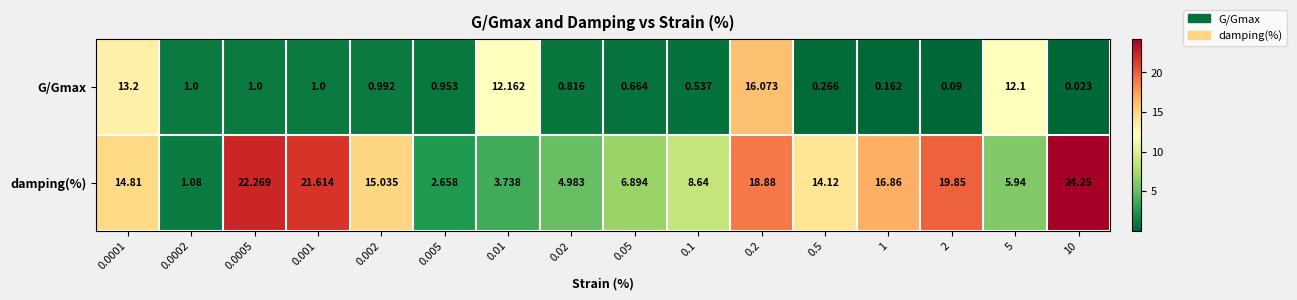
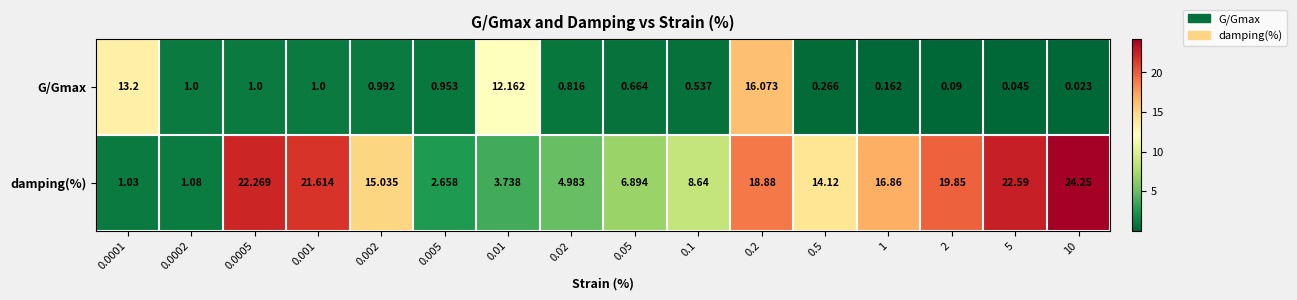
  {
    "G/Gmax": {
      "0.0001": 13.2,
      "0.0002": 1.0,
      "0.0005": 1.0,
      "0.001": 1.0,
      "0.002": 0.992,
      "0.005": 0.953,
      "0.01": 12.162,
      "0.02": 0.816,
      "0.05": 0.664,
      "0.1": 0.537,
      "0.2": 16.073,
      "0.5": 0.266,
      "1": 0.162,
      "2": 0.09,
-     "5": 12.1,
+     "5": 0.045,
      "10": 0.023
    },
    "damping(%)": {
-     "0.0001": 14.81,
+     "0.0001": 1.03,
      "0.0002": 1.08,
      "0.0005": 22.269,
      "0.001": 21.614,
      "0.002": 15.035,
      "0.005": 2.658,
      "0.01": 3.738,
      "0.02": 4.983,
      "0.05": 6.894,
      "0.1": 8.64,
      "0.2": 18.88,
      "0.5": 14.12,
      "1": 16.86,
      "2": 19.85,
-     "5": 5.94,
+     "5": 22.59,
      "10": 24.25
    }
  }
